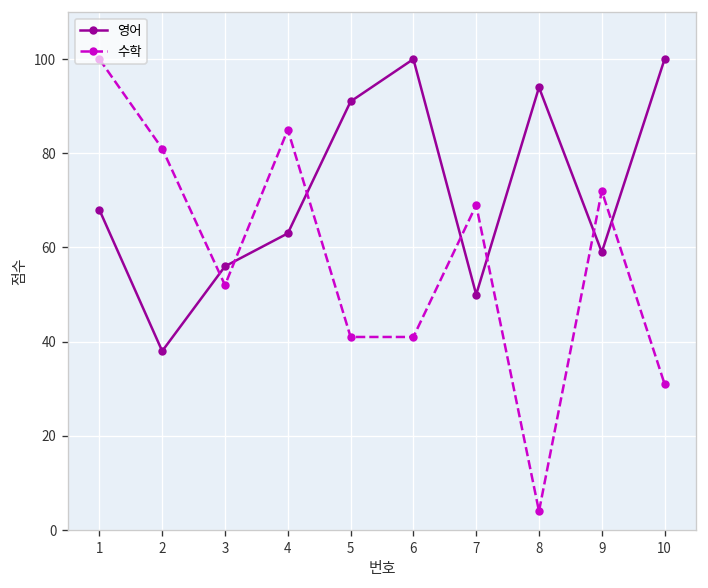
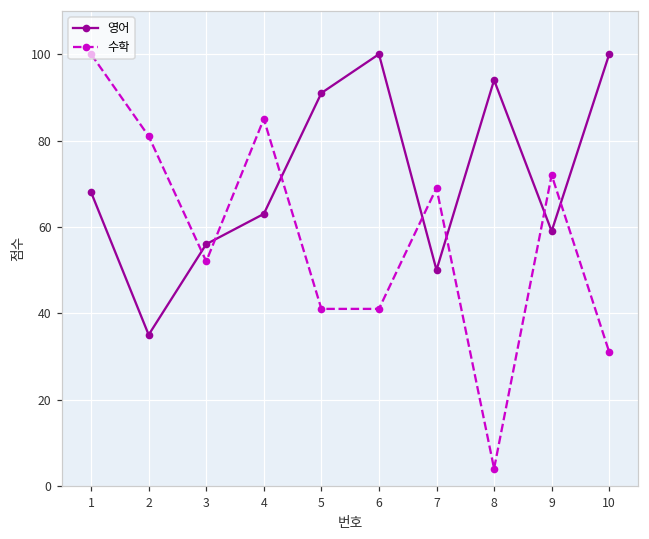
  {
    "영어": {
      "1": 68,
-     "2": 38,
+     "2": 35,
      "3": 56,
      "4": 63,
      "5": 91,
      "6": 100,
      "7": 50,
      "8": 94,
      "9": 59,
      "10": 100
    },
    "수학": {
      "2": 81,
      "3": 52,
      "4": 85,
      "5": 41,
      "6": 41,
      "7": 69,
      "8": 4,
      "9": 72,
      "10": 31
    }
  }
